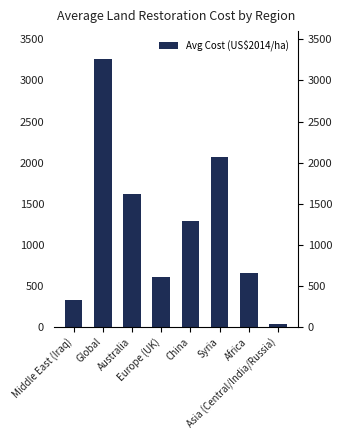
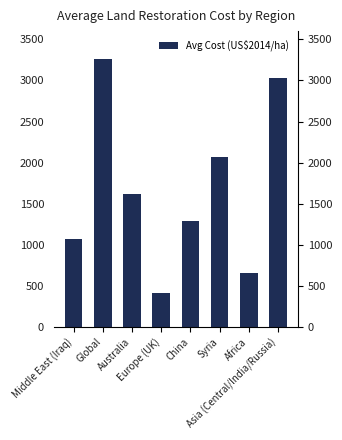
  {
-   "Middle East (Iraq)": 300,
+   "Middle East (Iraq)": 1100,
    "Global": 3300,
    "Australia": 1600,
-   "Europe (UK)": 600,
+   "Europe (UK)": 400,
    "China": 1300,
    "Syria": 2100,
    "Africa": 700,
-   "Asia (Central/India/Russia)": 0
+   "Asia (Central/India/Russia)": 3000
  }
